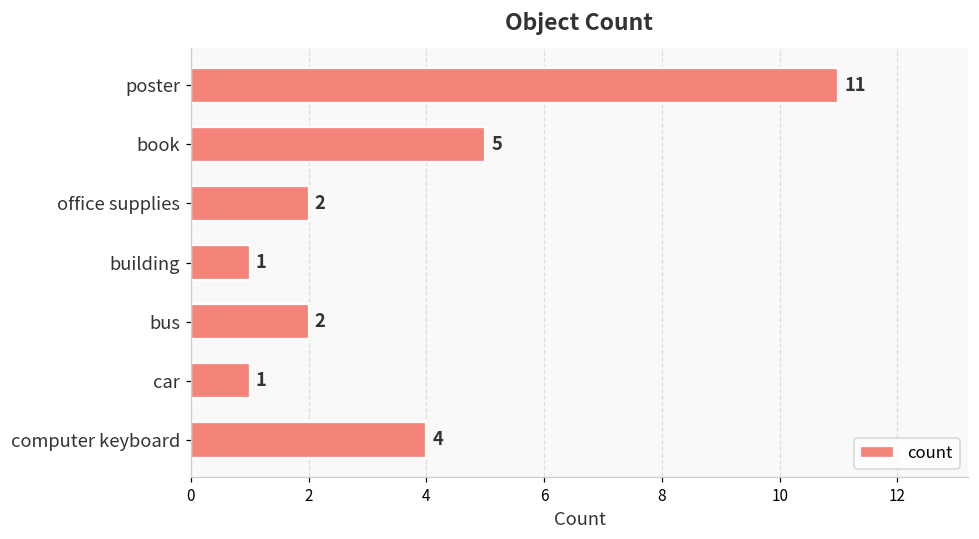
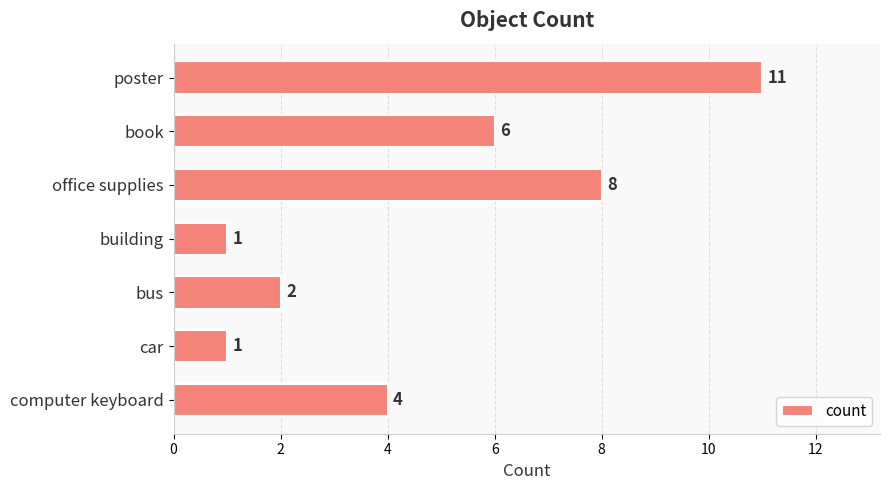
  {
    "poster": 11,
-   "book": 5,
-   "office supplies": 2,
+   "book": 6,
+   "office supplies": 8,
    "building": 1,
    "bus": 2,
    "car": 1,
    "computer keyboard": 4
  }
